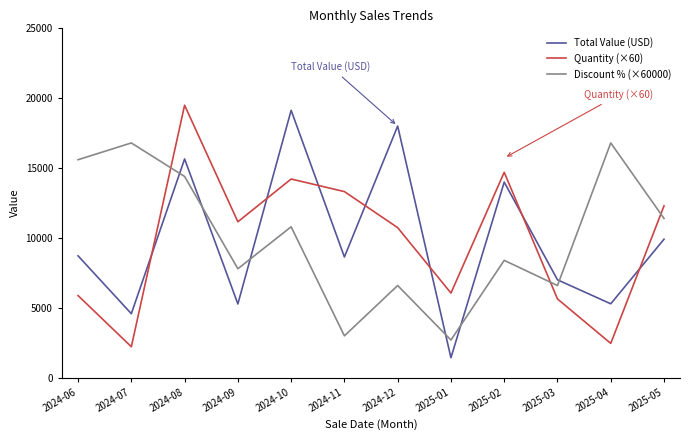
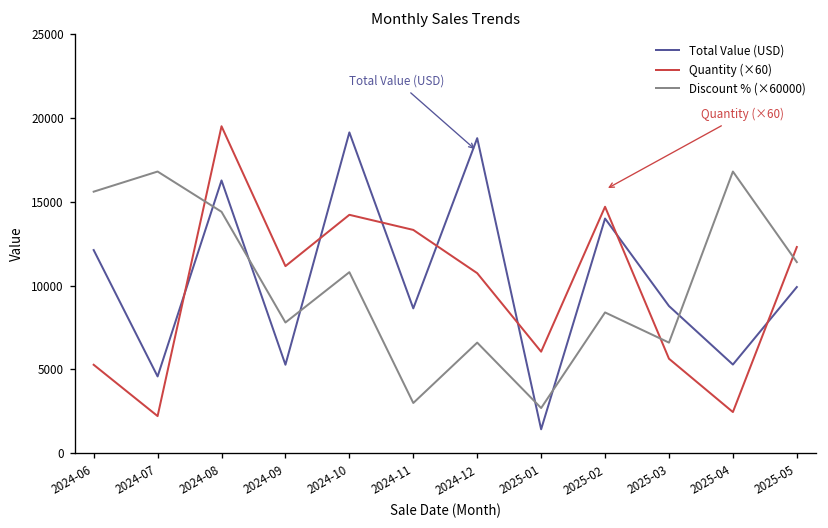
  {
    "Total Value (USD)": {
-     "2024-06": 8700,
+     "2024-06": 12100,
      "2024-07": 4600,
-     "2024-08": 15700,
+     "2024-08": 16300,
      "2024-09": 5300,
      "2024-10": 19100,
      "2024-11": 8600,
-     "2024-12": 18000,
+     "2024-12": 18800,
      "2025-01": 1400,
      "2025-02": 14000,
-     "2025-03": 7000,
+     "2025-03": 8800,
      "2025-04": 5300,
      "2025-05": 9900
    },
    "Quantity (×60)": {
-     "2024-06": 5900,
+     "2024-06": 5300,
      "2024-07": 2200,
      "2024-08": 19500,
      "2024-09": 11200,
      "2024-10": 14200,
      "2024-11": 13300,
      "2024-12": 10700,
      "2025-01": 6100,
      "2025-02": 14700,
      "2025-03": 5600,
      "2025-04": 2500,
      "2025-05": 12300
    },
    "Discount % (×60000)": {
      "2024-06": 15600,
      "2024-07": 16800,
      "2024-08": 14400,
      "2024-09": 7800,
      "2024-10": 10800,
      "2024-11": 3000,
      "2024-12": 6600,
      "2025-01": 2700,
      "2025-02": 8400,
      "2025-03": 6600,
      "2025-05": 11400
    }
  }
